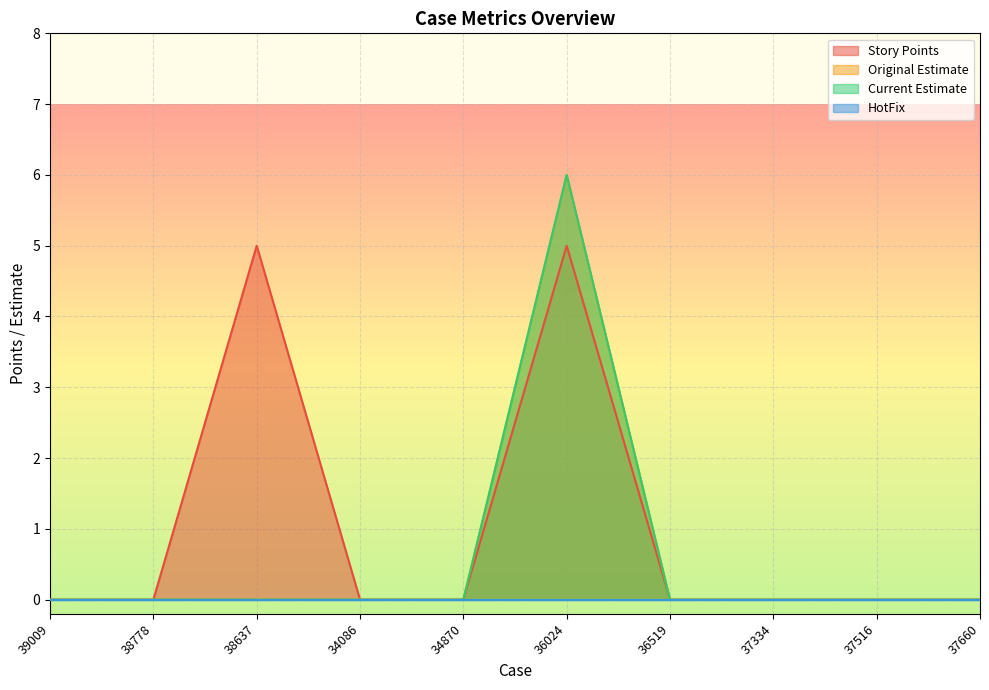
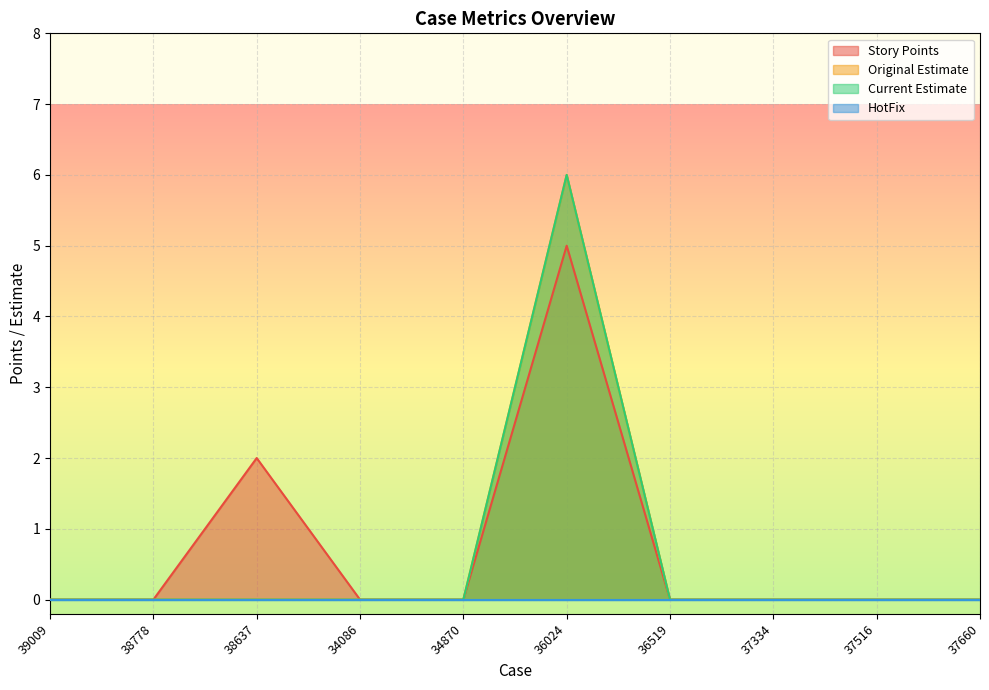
  {
    "Story Points": {
-     "38637": 5,
+     "38637": 2,
      "36024": 5
    },
    "Current Estimate": {
      "36024": 6
    },
    "HotFix": {
      "36024": 0
    }
  }
